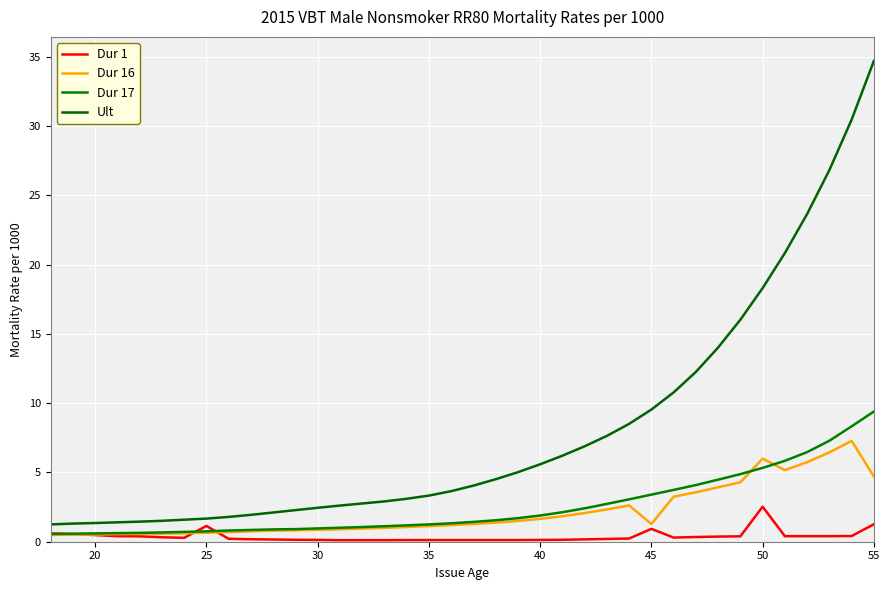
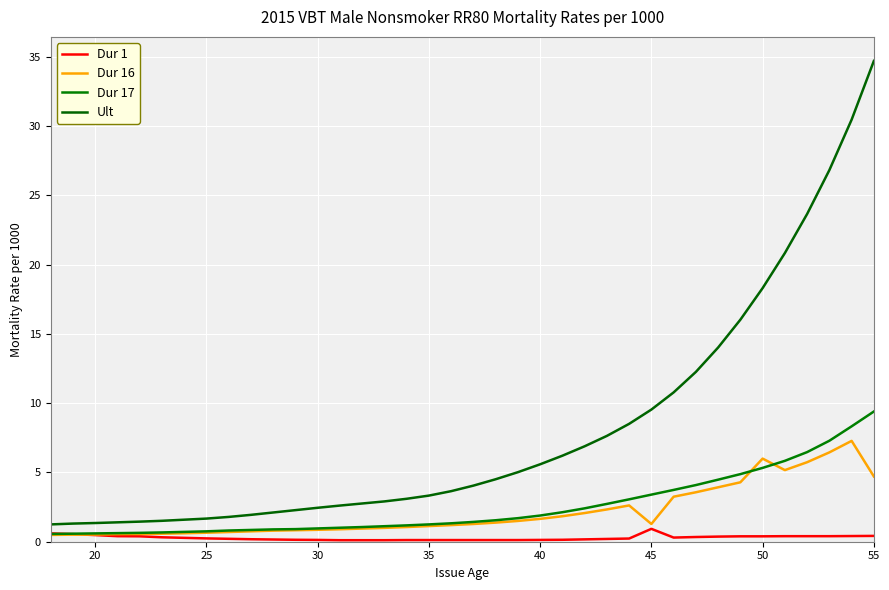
  {
    "Dur 1": {
-     "25": 1.1,
+     "25": 0.2,
      "30": 0.1,
      "35": 0.1,
      "40": 0.1,
      "45": 0.9,
-     "50": 2.5,
-     "55": 1.3
+     "50": 0.4,
+     "55": 0.4
    },
    "Dur 16": {
      "40": 1.7,
      "45": 1.3,
      "50": 6.0,
      "55": 4.7
    }
  }
